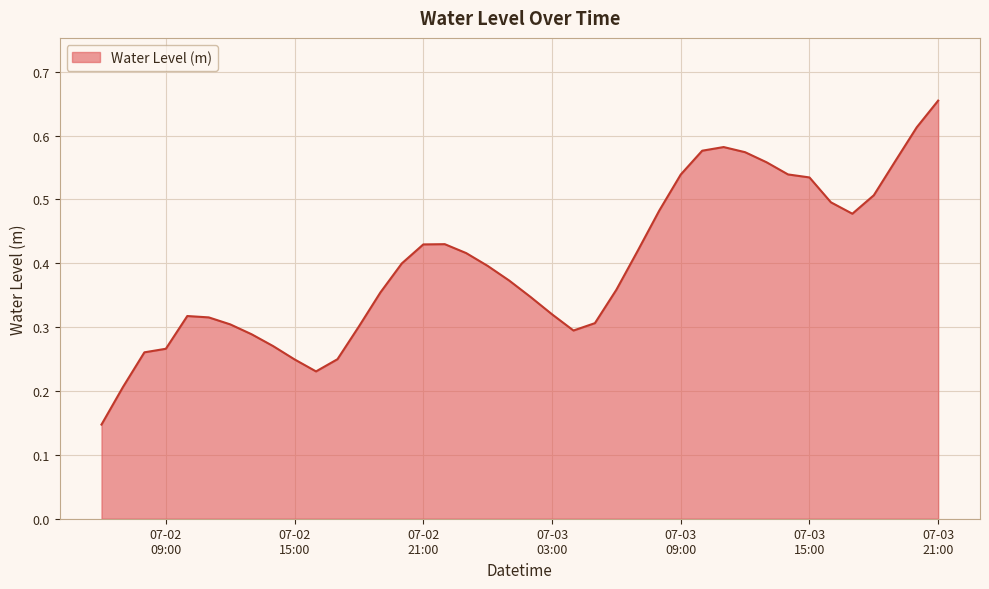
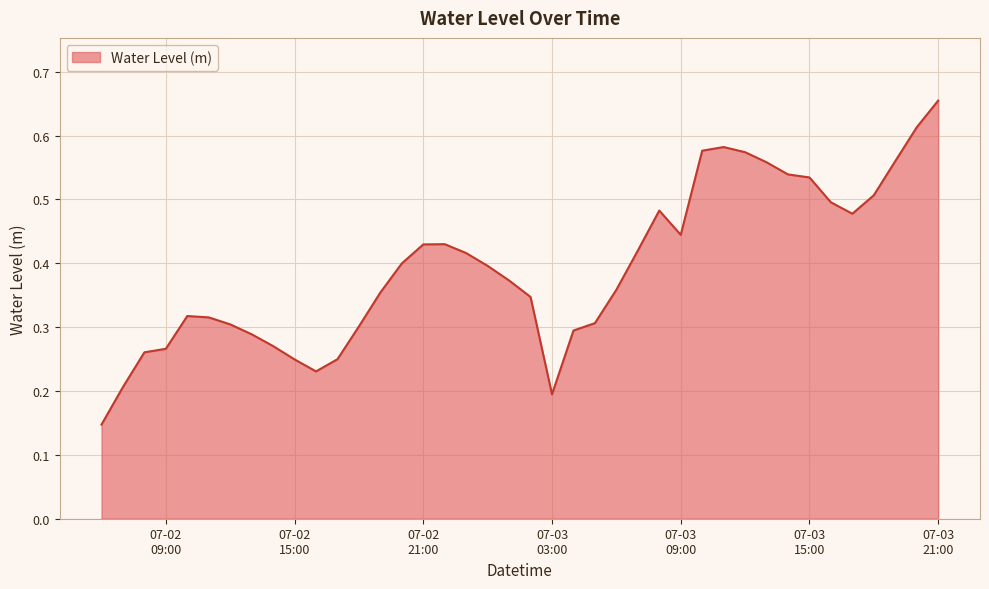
  {
    "07-02 09:00": 0.27,
    "07-02 15:00": 0.25,
    "07-02 21:00": 0.43,
-   "07-03 03:00": 0.32,
-   "07-03 09:00": 0.54,
+   "07-03 03:00": 0.19,
+   "07-03 09:00": 0.44,
    "07-03 15:00": 0.53,
    "07-03 21:00": 0.65
  }
